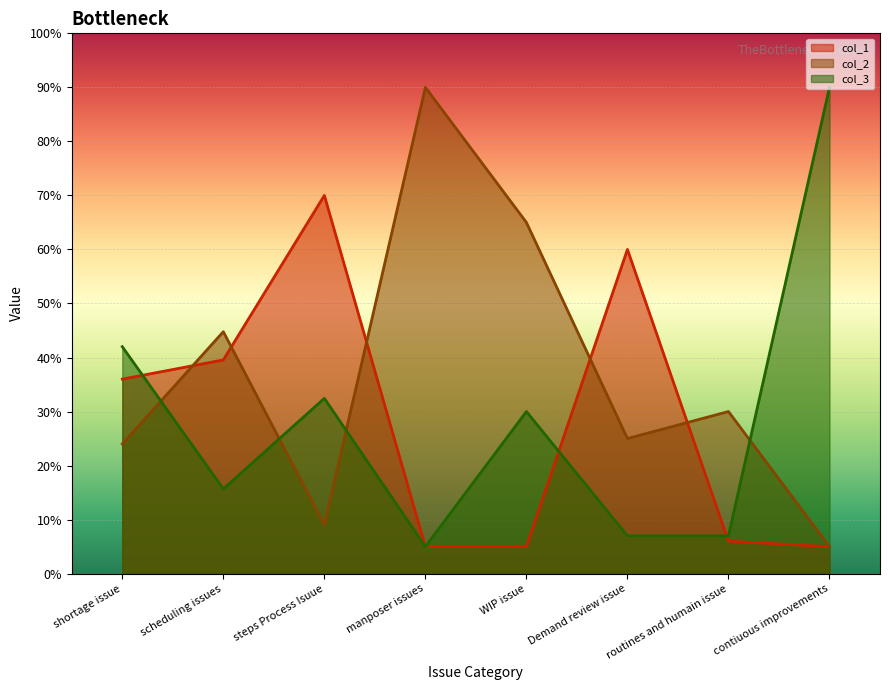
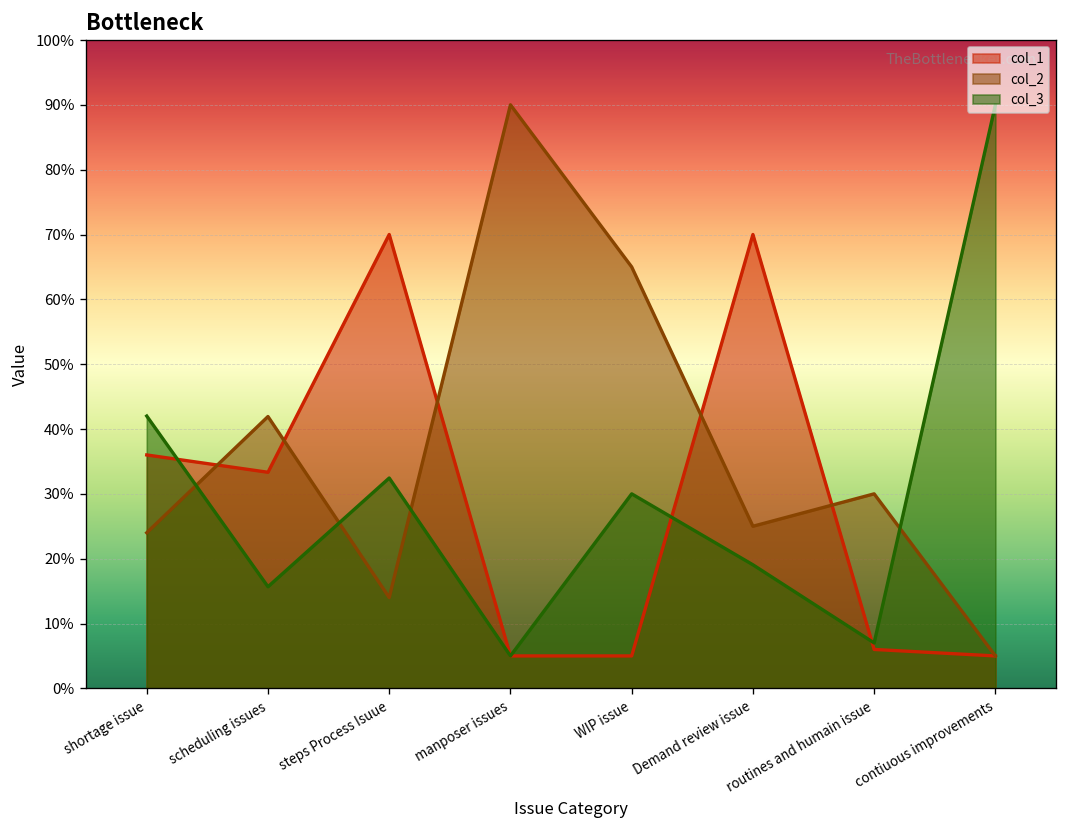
  {
    "col_1": {
      "shortage issue": "36%",
-     "scheduling issues": "40%",
+     "scheduling issues": "33%",
      "steps Process Isuue": "70%",
      "WIP issue": "5%",
-     "Demand review issue": "60%",
+     "Demand review issue": "70%",
      "routines and humain issue": "6%"
    },
    "col_2": {
      "shortage issue": "24%",
-     "scheduling issues": "45%",
-     "steps Process Isuue": "9%",
+     "scheduling issues": "42%",
+     "steps Process Isuue": "14%",
      "manposer issues": "90%",
      "WIP issue": "65%",
      "Demand review issue": "25%",
      "routines and humain issue": "30%"
    },
    "col_3": {
      "shortage issue": "42%",
      "scheduling issues": "16%",
      "steps Process Isuue": "32%",
      "WIP issue": "30%",
-     "Demand review issue": "7%",
+     "Demand review issue": "19%",
      "routines and humain issue": "7%"
    }
  }
